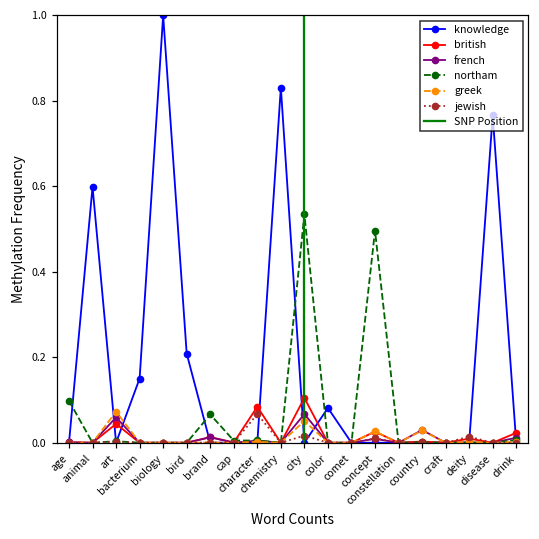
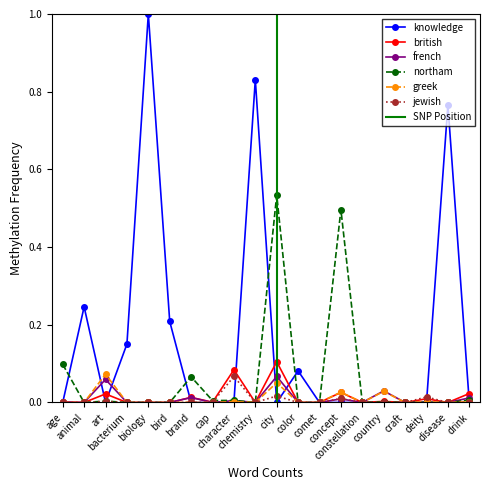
  {
    "knowledge": {
-     "animal": 0.60,
+     "animal": 0.25,
      "bacterium": 0.15,
      "biology": 1.00,
      "bird": 0.21,
      "chemistry": 0.83,
      "city": 0.00,
      "color": 0.08,
      "concept": 0.00
    },
    "british": {
-     "art": 0.04,
+     "art": 0.02,
      "character": 0.08,
      "city": 0.10,
      "drink": 0.02
    },
    "french": {
      "art": 0.06,
      "city": 0.07
    },
    "northam": {
      "age": 0.10,
      "brand": 0.07,
      "city": 0.53,
      "concept": 0.50
    },
    "greek": {
      "art": 0.07,
      "city": 0.05
    },
    "jewish": {
      "character": 0.07,
      "city": 0.02
    }
  }
